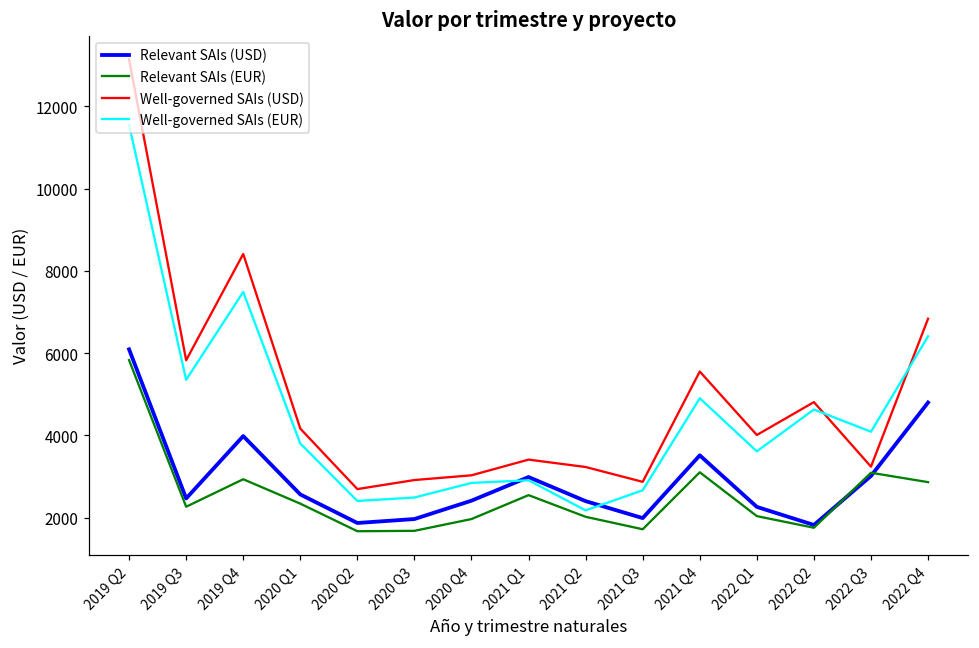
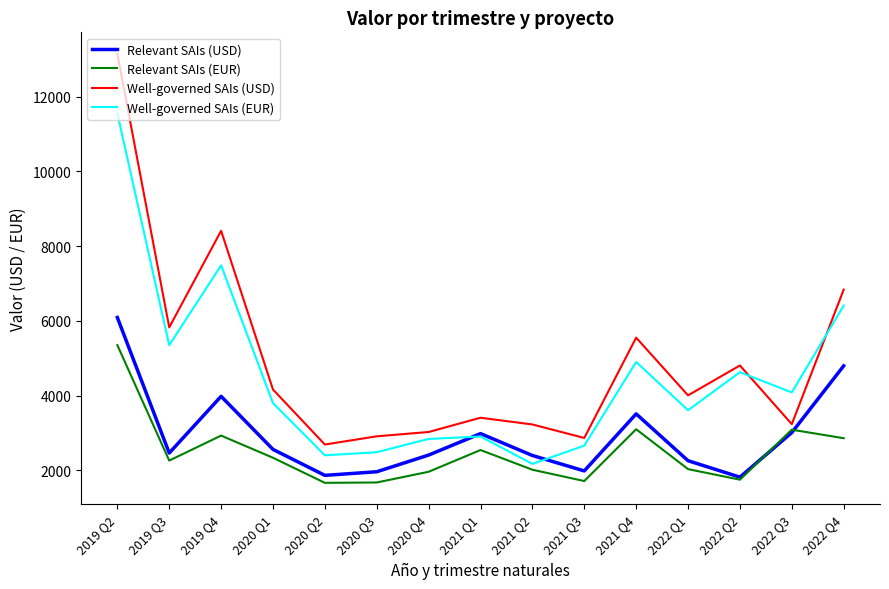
  {
    "Relevant SAIs (USD)": {
      "2019 Q2": 6100,
      "2019 Q3": 2500,
      "2019 Q4": 4000,
      "2020 Q1": 2600,
      "2020 Q2": 1900,
      "2020 Q3": 2000,
      "2020 Q4": 2400,
      "2021 Q1": 3000,
      "2021 Q2": 2400,
      "2021 Q3": 2000,
      "2021 Q4": 3500,
      "2022 Q1": 2300,
      "2022 Q2": 1800,
      "2022 Q3": 3000,
      "2022 Q4": 4800
    },
    "Relevant SAIs (EUR)": {
-     "2019 Q2": 5800,
+     "2019 Q2": 5400,
      "2019 Q3": 2300,
      "2019 Q4": 2900,
      "2020 Q1": 2300,
      "2020 Q2": 1700,
      "2020 Q3": 1700,
      "2020 Q4": 2000,
      "2021 Q1": 2500,
      "2021 Q2": 2000,
      "2021 Q3": 1700,
      "2021 Q4": 3100,
      "2022 Q1": 2000,
      "2022 Q2": 1800,
      "2022 Q3": 3100,
      "2022 Q4": 2900
    },
    "Well-governed SAIs (USD)": {
      "2019 Q3": 5800,
      "2019 Q4": 8400,
      "2020 Q1": 4200,
      "2020 Q2": 2700,
      "2020 Q3": 2900,
      "2020 Q4": 3000,
      "2021 Q1": 3400,
      "2021 Q2": 3200,
      "2021 Q3": 2900,
      "2021 Q4": 5600,
      "2022 Q1": 4000,
      "2022 Q2": 4800,
      "2022 Q3": 3200,
      "2022 Q4": 6800
    },
    "Well-governed SAIs (EUR)": {
      "2019 Q3": 5400,
      "2019 Q4": 7500,
      "2020 Q1": 3800,
      "2020 Q2": 2400,
      "2020 Q3": 2500,
      "2020 Q4": 2800,
      "2021 Q1": 2900,
      "2021 Q2": 2200,
      "2021 Q3": 2700,
      "2021 Q4": 4900,
      "2022 Q1": 3600,
      "2022 Q2": 4600,
      "2022 Q3": 4100,
      "2022 Q4": 6400
    }
  }
